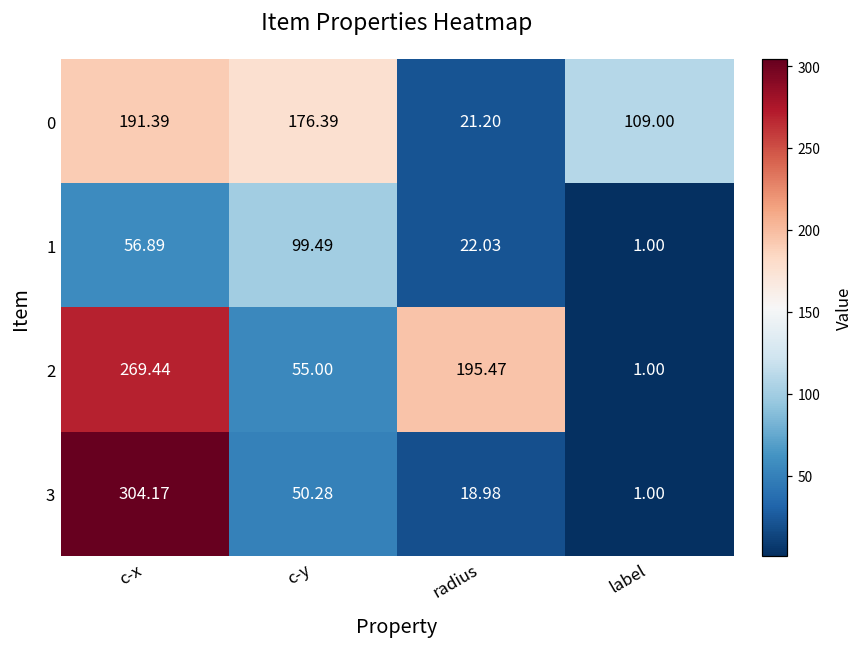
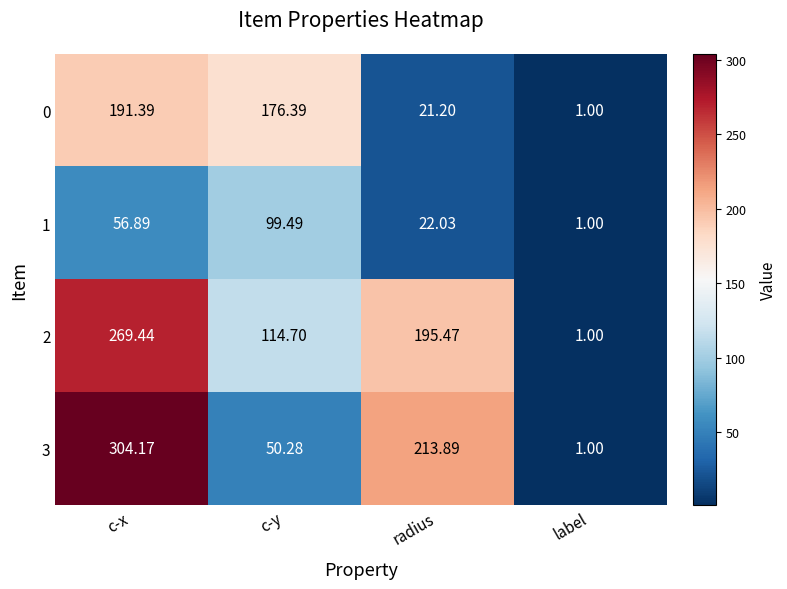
  {
    "0": {
      "c-x": 191.39,
      "c-y": 176.39,
      "radius": 21.20,
-     "label": 109.00
+     "label": 1.00
    },
    "1": {
      "c-x": 56.89,
      "c-y": 99.49,
      "radius": 22.03,
      "label": 1.00
    },
    "2": {
      "c-x": 269.44,
-     "c-y": 55.00,
+     "c-y": 114.70,
      "radius": 195.47,
      "label": 1.00
    },
    "3": {
      "c-x": 304.17,
      "c-y": 50.28,
-     "radius": 18.98,
+     "radius": 213.89,
      "label": 1.00
    }
  }
